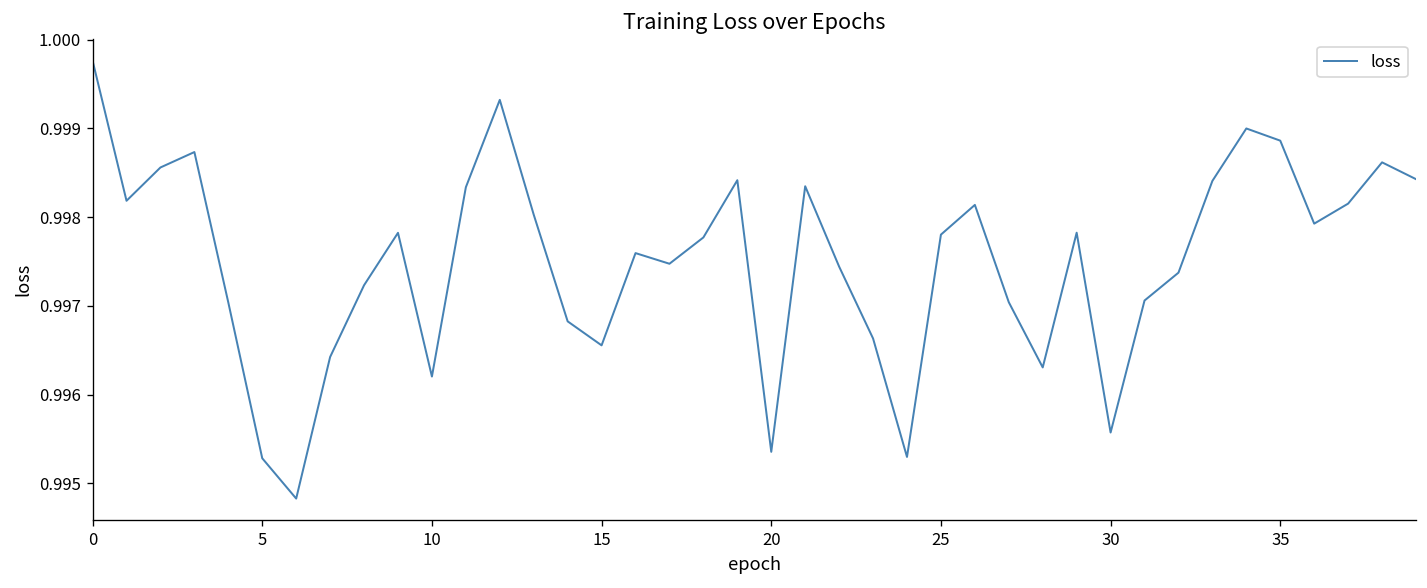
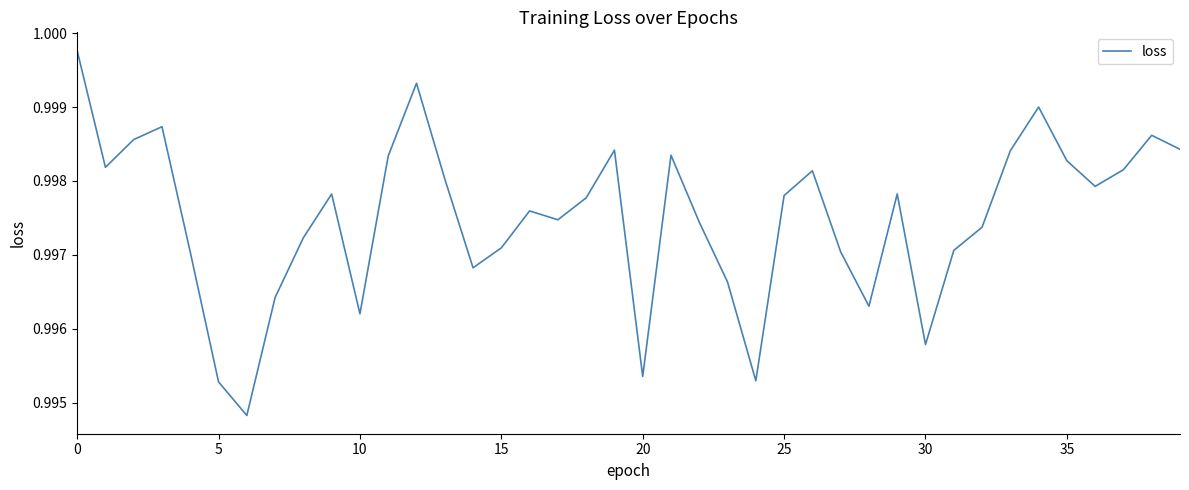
  {
    "0": 0.9998,
    "5": 0.9953,
    "10": 0.9962,
-   "15": 0.9966,
+   "15": 0.9971,
    "20": 0.9954,
    "25": 0.9978,
-   "30": 0.9956,
-   "35": 0.9989
+   "30": 0.9958,
+   "35": 0.9983
  }
